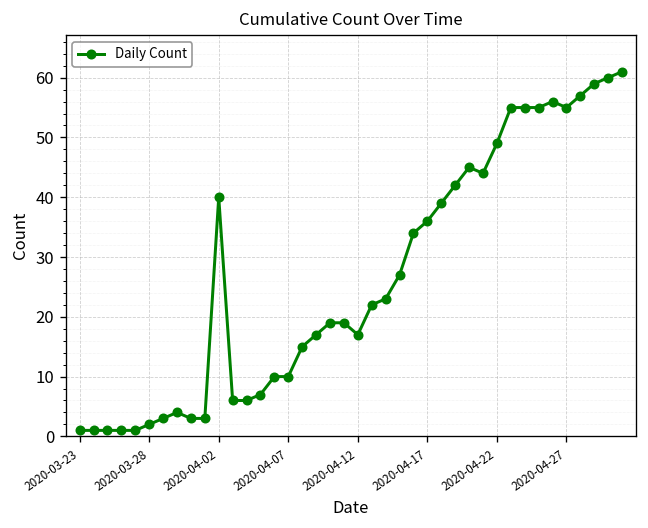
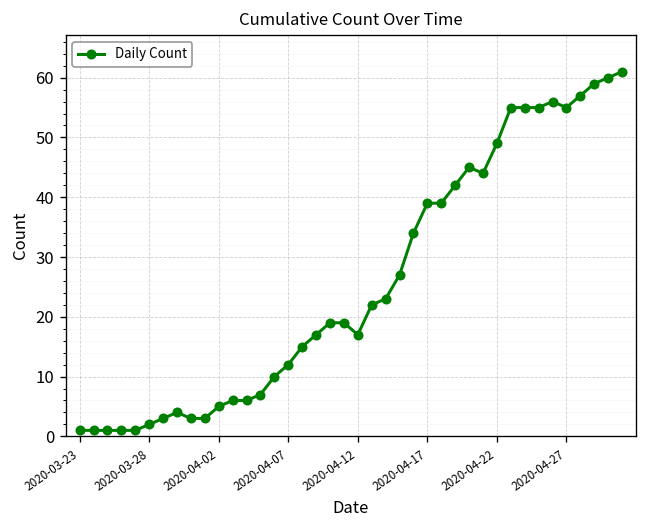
  {
    "2020-03-23": 1,
    "2020-03-28": 2,
-   "2020-04-02": 40,
-   "2020-04-07": 10,
+   "2020-04-02": 5,
+   "2020-04-07": 12,
    "2020-04-12": 17,
-   "2020-04-17": 36,
+   "2020-04-17": 39,
    "2020-04-22": 49,
    "2020-04-27": 55
  }
